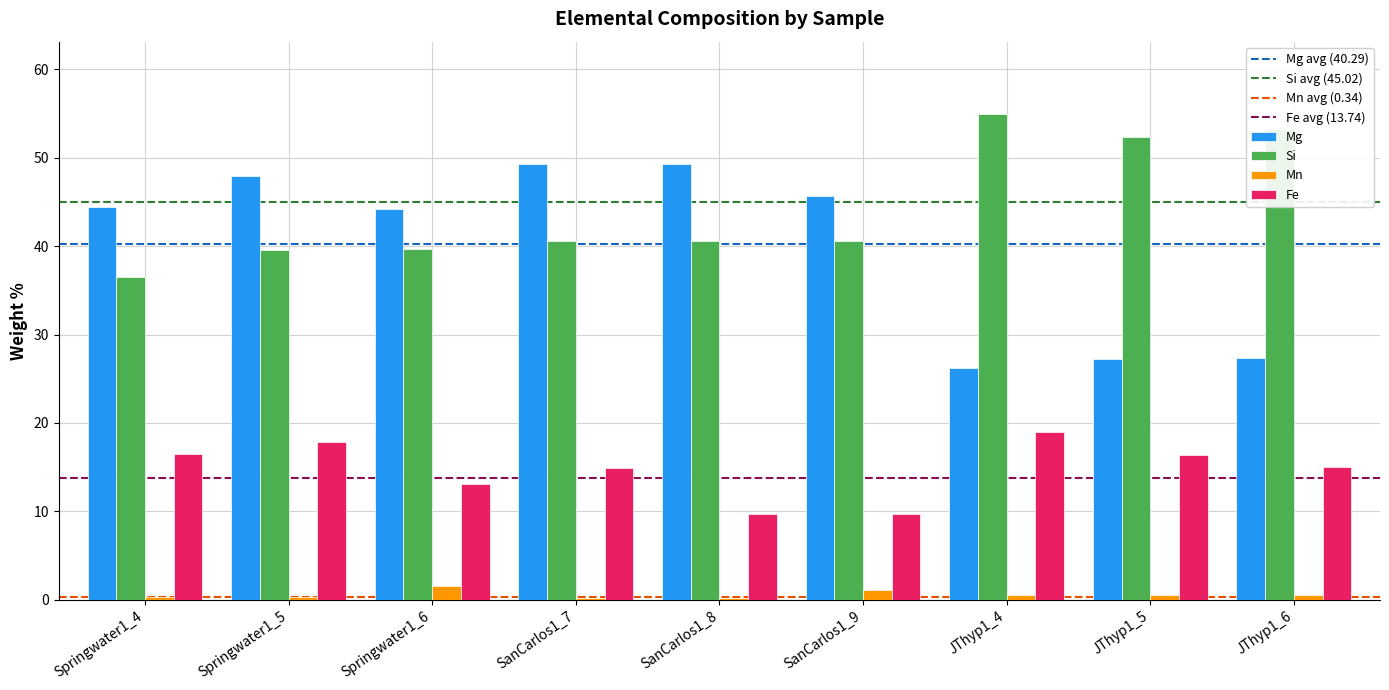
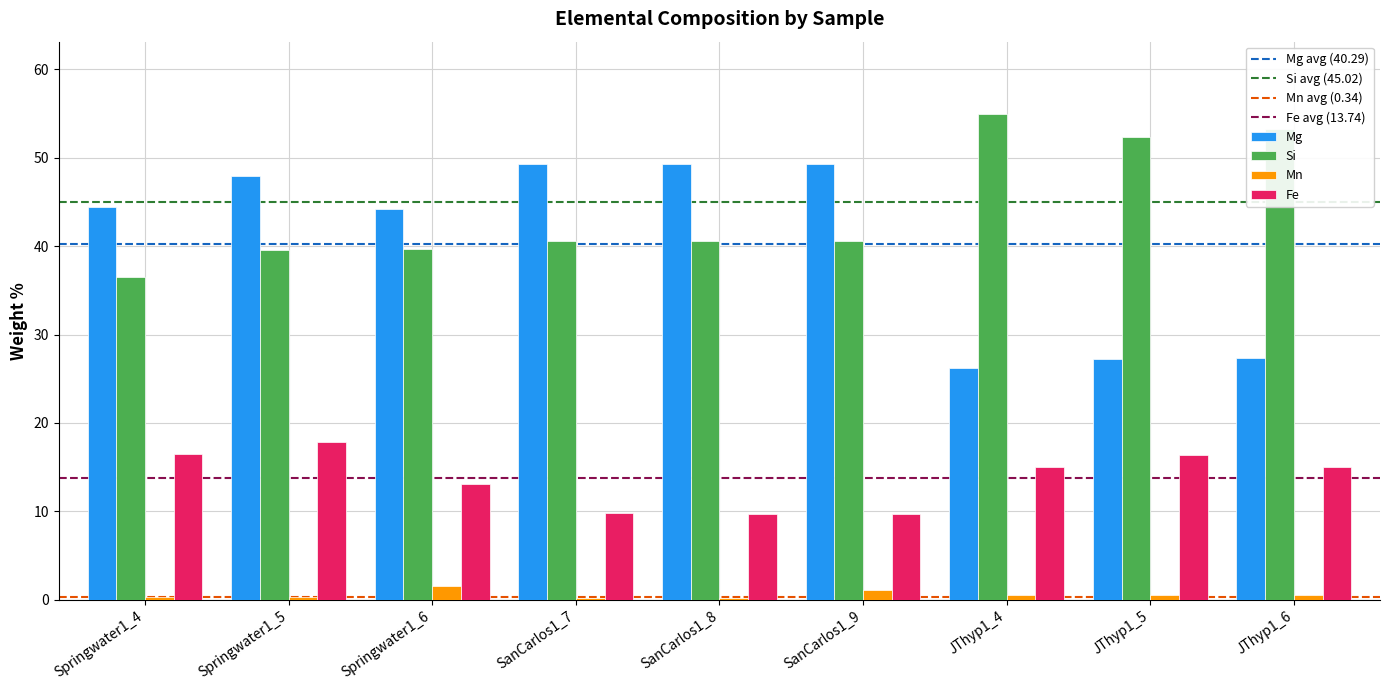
  {
    "Mg": {
      "Springwater1_4": 44,
      "Springwater1_5": 48,
      "Springwater1_6": 44,
      "SanCarlos1_7": 49,
      "SanCarlos1_8": 49,
-     "SanCarlos1_9": 46,
+     "SanCarlos1_9": 49,
      "JThyp1_4": 26,
      "JThyp1_5": 27,
      "JThyp1_6": 27
    },
    "Si": {
      "Springwater1_4": 36,
      "Springwater1_5": 40,
      "Springwater1_6": 40,
      "SanCarlos1_7": 41,
      "SanCarlos1_8": 41,
      "SanCarlos1_9": 41,
      "JThyp1_4": 55,
      "JThyp1_5": 52
    },
    "Mn": {
      "Springwater1_4": 0,
      "Springwater1_5": 0,
      "Springwater1_6": 2,
      "SanCarlos1_9": 1,
      "JThyp1_4": 1,
      "JThyp1_5": 1,
      "JThyp1_6": 1
    },
    "Fe": {
      "Springwater1_4": 16,
      "Springwater1_5": 18,
      "Springwater1_6": 13,
-     "SanCarlos1_7": 15,
+     "SanCarlos1_7": 10,
      "SanCarlos1_8": 10,
      "SanCarlos1_9": 10,
-     "JThyp1_4": 19,
+     "JThyp1_4": 15,
      "JThyp1_5": 16,
      "JThyp1_6": 15
    }
  }
